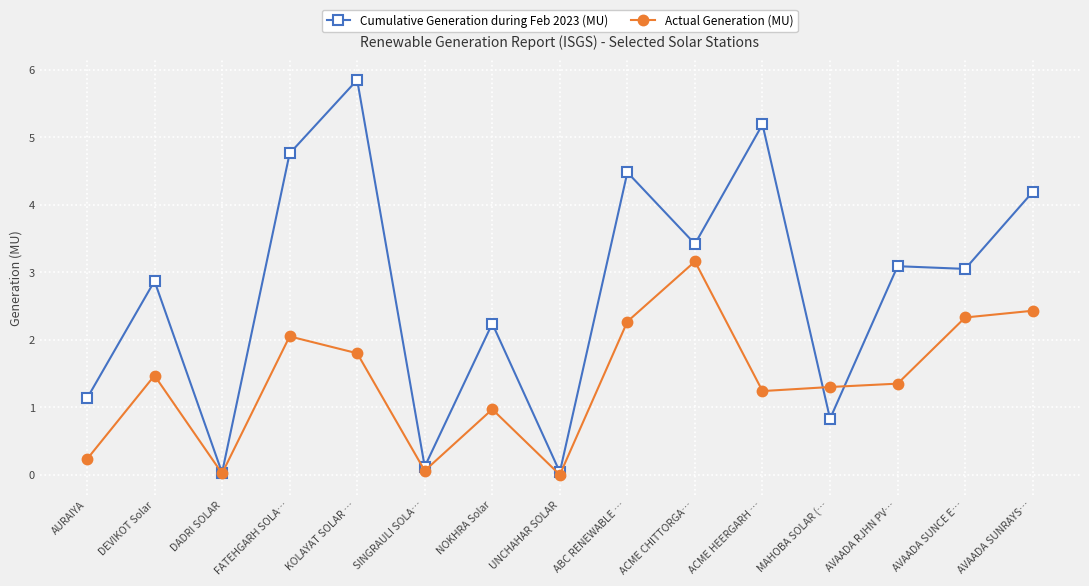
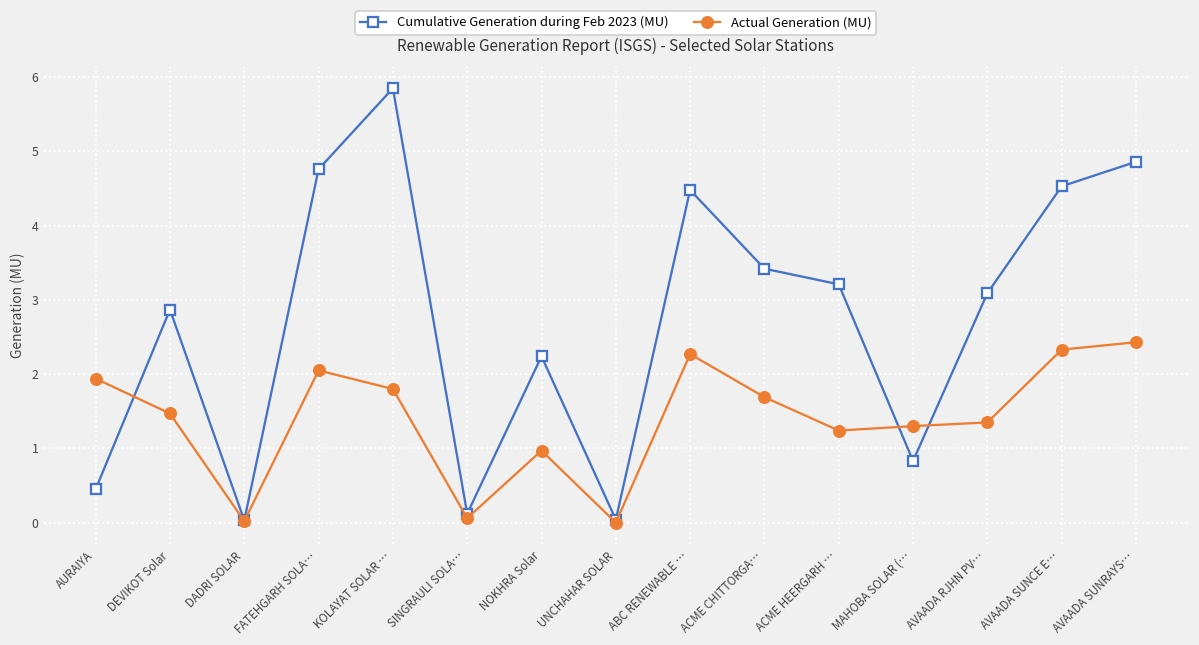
  {
    "Cumulative Generation during Feb 2023 (MU)": {
-     "AURAIYA": 1.1,
+     "AURAIYA": 0.5,
      "DEVIKOT Solar": 2.9,
      "FATEHGARH SOLA…": 4.8,
      "KOLAYAT SOLAR …": 5.9,
      "SINGRAULI SOLA…": 0.1,
      "NOKHRA Solar": 2.2,
      "UNCHAHAR SOLAR": 0.0,
      "ABC RENEWABLE …": 4.5,
      "ACME CHITTORGA…": 3.4,
-     "ACME HEERGARH …": 5.2,
+     "ACME HEERGARH …": 3.2,
      "MAHOBA SOLAR (…": 0.8,
      "AVAADA RJHN PV…": 3.1,
-     "AVAADA SUNCE E…": 3.1,
-     "AVAADA SUNRAYS…": 4.2
+     "AVAADA SUNCE E…": 4.5,
+     "AVAADA SUNRAYS…": 4.9
    },
    "Actual Generation (MU)": {
-     "AURAIYA": 0.2,
+     "AURAIYA": 1.9,
      "DEVIKOT Solar": 1.5,
      "FATEHGARH SOLA…": 2.1,
      "KOLAYAT SOLAR …": 1.8,
      "SINGRAULI SOLA…": 0.1,
      "NOKHRA Solar": 1.0,
      "UNCHAHAR SOLAR": 0.0,
      "ABC RENEWABLE …": 2.3,
-     "ACME CHITTORGA…": 3.2,
+     "ACME CHITTORGA…": 1.7,
      "ACME HEERGARH …": 1.2,
      "MAHOBA SOLAR (…": 1.3,
      "AVAADA RJHN PV…": 1.4,
      "AVAADA SUNCE E…": 2.3,
      "AVAADA SUNRAYS…": 2.4
    }
  }
